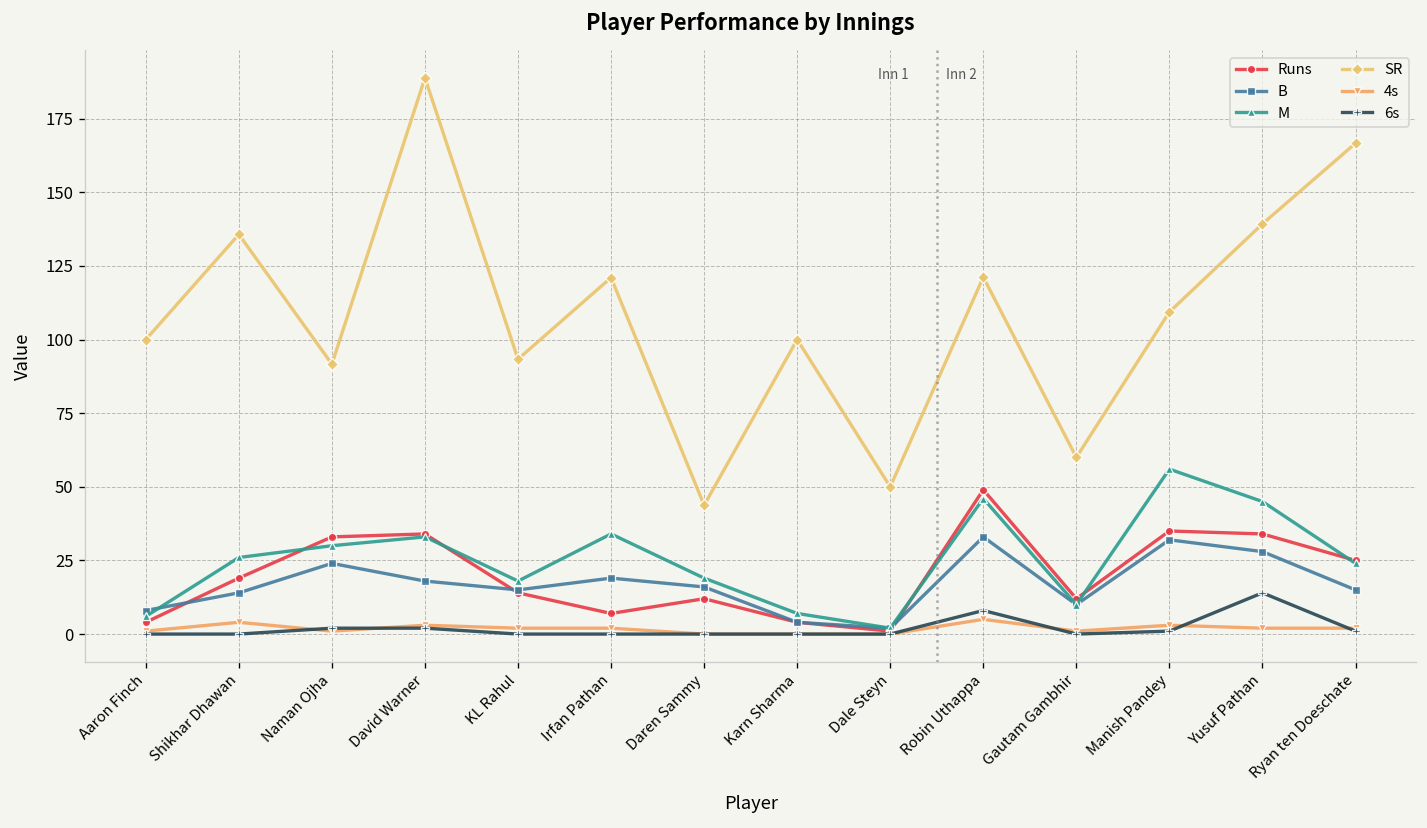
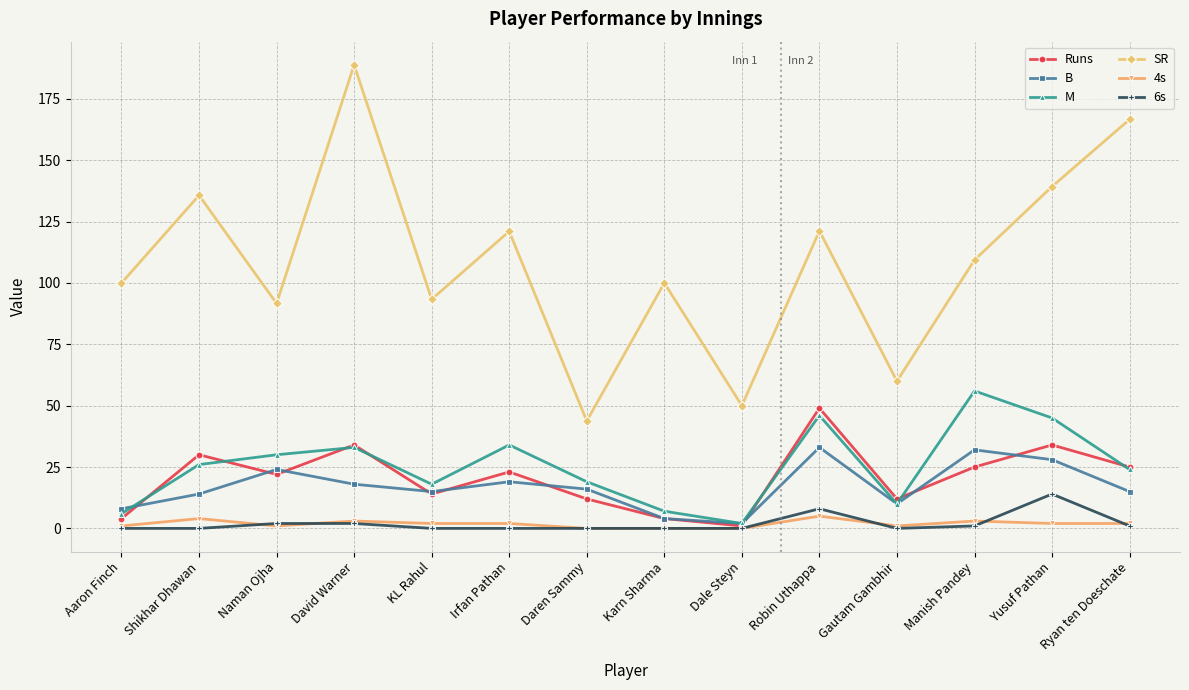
  {
    "Runs": {
      "Aaron Finch": 4,
-     "Shikhar Dhawan": 19,
-     "Naman Ojha": 33,
-     "Irfan Pathan": 7,
+     "Shikhar Dhawan": 30,
+     "Naman Ojha": 22,
+     "Irfan Pathan": 23,
      "Daren Sammy": 12,
      "Robin Uthappa": 49,
      "Gautam Gambhir": 12,
-     "Manish Pandey": 35,
+     "Manish Pandey": 25,
      "Yusuf Pathan": 34
    },
    "6s": {
      "Shikhar Dhawan": 0,
      "KL Rahul": 0,
      "Irfan Pathan": 0,
      "Robin Uthappa": 8,
      "Manish Pandey": 1,
      "Yusuf Pathan": 14
    }
  }
